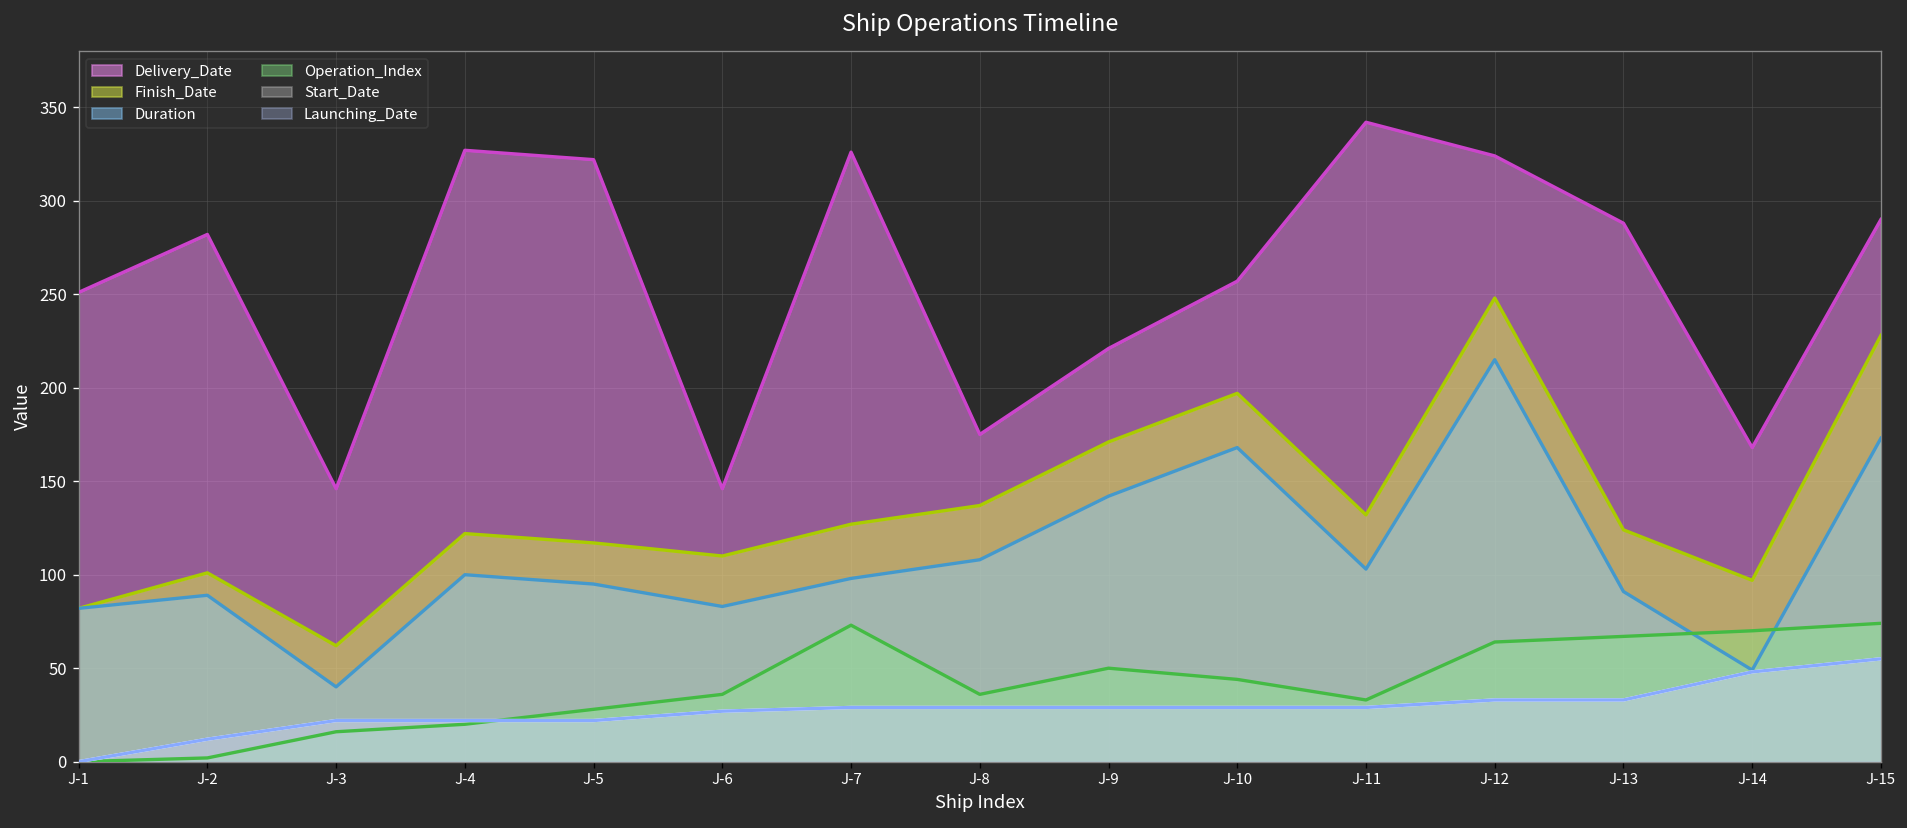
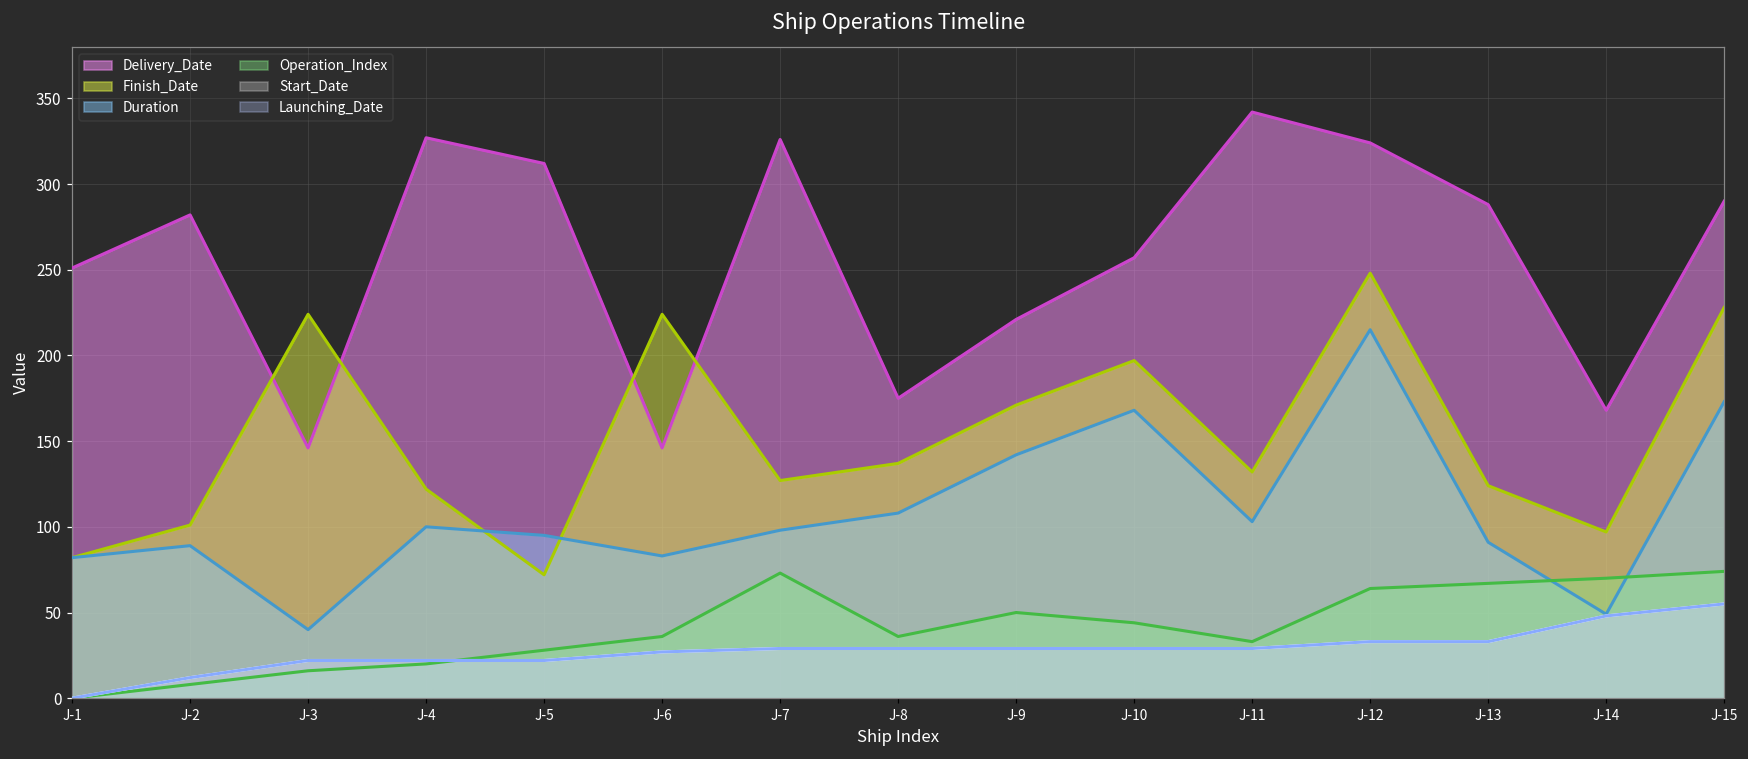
  {
    "Delivery_Date": {
      "J-1": 251,
      "J-2": 282,
      "J-3": 146,
      "J-4": 327,
-     "J-5": 322,
+     "J-5": 312,
      "J-6": 146,
      "J-7": 326,
      "J-8": 175,
      "J-9": 221,
      "J-10": 257,
      "J-11": 342,
      "J-12": 324,
      "J-13": 288,
      "J-14": 168,
      "J-15": 290
    },
    "Finish_Date": {
      "J-2": 101,
-     "J-3": 62,
+     "J-3": 224,
      "J-4": 122,
-     "J-5": 117,
-     "J-6": 110,
+     "J-5": 72,
+     "J-6": 224,
      "J-7": 127,
      "J-8": 137,
      "J-9": 171,
      "J-10": 197,
      "J-11": 132,
      "J-12": 248,
      "J-13": 124,
      "J-14": 97,
      "J-15": 228
    },
    "Operation_Index": {
-     "J-2": 2,
+     "J-2": 8,
      "J-3": 16,
      "J-4": 20,
      "J-5": 28,
      "J-6": 36,
      "J-7": 73,
      "J-8": 36,
      "J-9": 50,
      "J-10": 44,
      "J-11": 33,
      "J-12": 64,
      "J-13": 67,
      "J-14": 70,
      "J-15": 74
    }
  }
